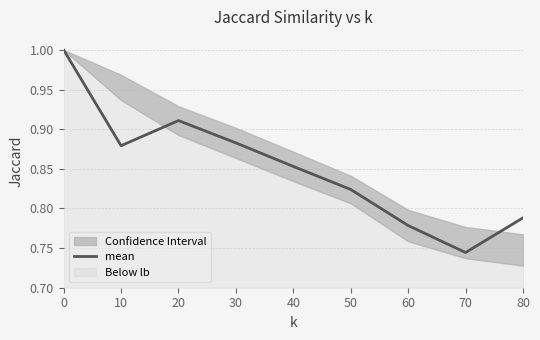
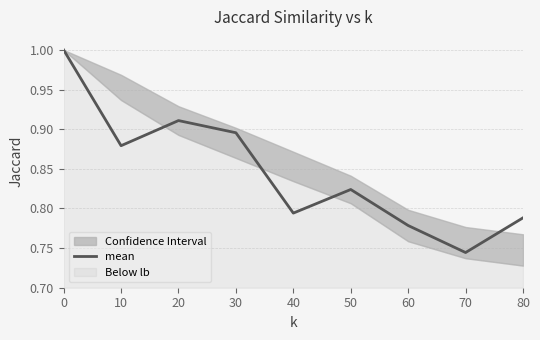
  {
    "mean": {
      "10": 0.88,
      "20": 0.91,
-     "30": 0.88,
-     "40": 0.85,
+     "30": 0.90,
+     "40": 0.79,
      "50": 0.82,
      "60": 0.78,
      "70": 0.74,
      "80": 0.79
    }
  }
